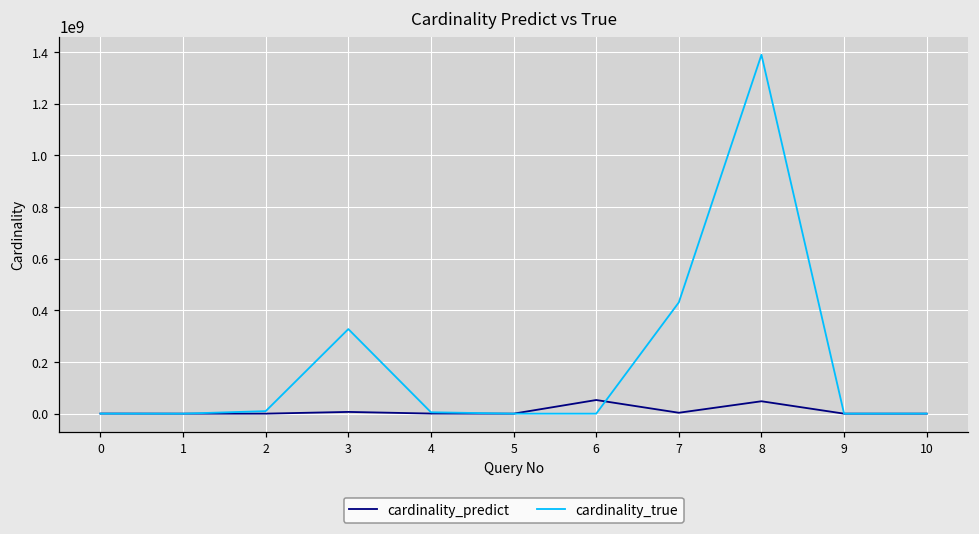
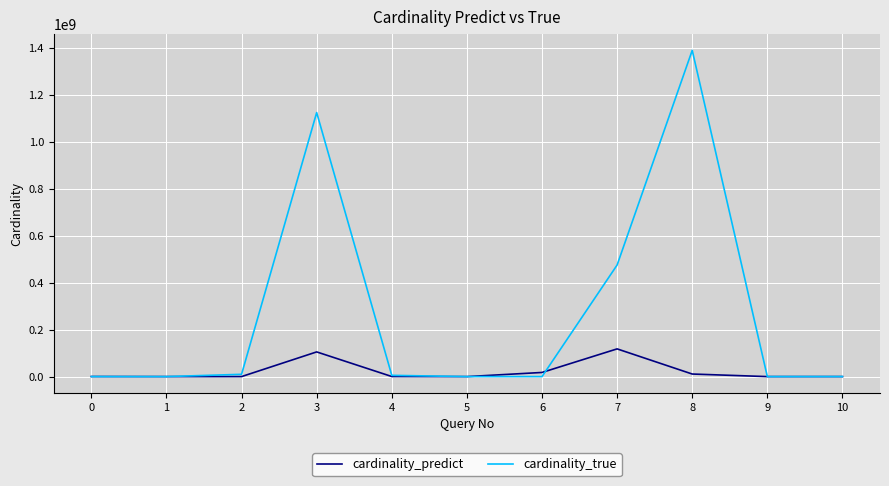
  {
    "cardinality_predict": {
-     "3": 10000000,
-     "6": 50000000,
-     "7": 0,
-     "8": 50000000
+     "3": 110000000,
+     "6": 20000000,
+     "7": 120000000,
+     "8": 10000000
    },
    "cardinality_true": {
-     "3": 330000000,
+     "3": 1120000000,
      "6": 0,
-     "7": 430000000,
+     "7": 480000000,
      "8": 1390000000
    }
  }
